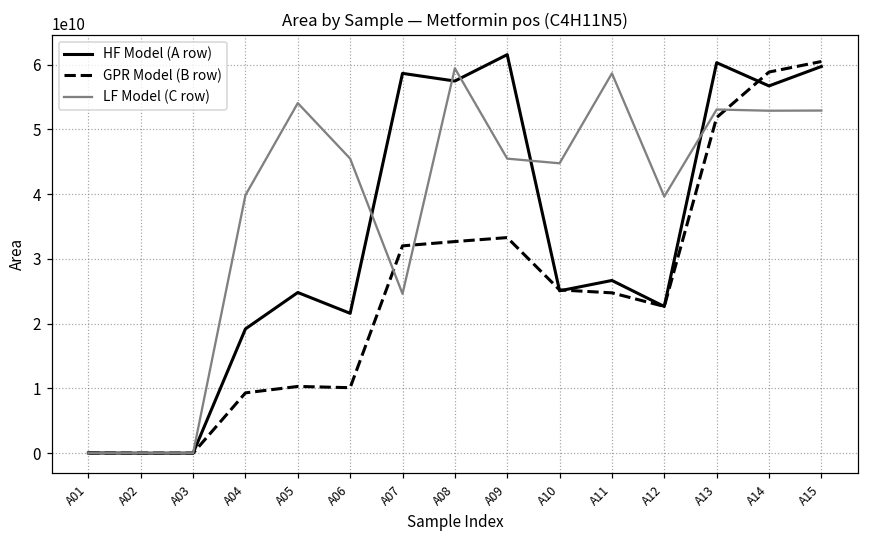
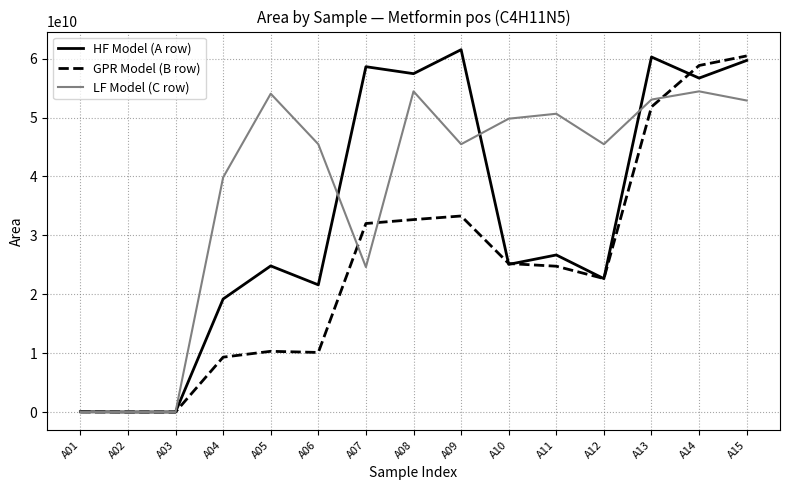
  {
    "LF Model (C row)": {
      "A04": 40000000000,
      "A05": 54000000000,
      "A06": 45000000000,
      "A07": 25000000000,
-     "A08": 59000000000,
+     "A08": 54000000000,
      "A09": 45000000000,
-     "A10": 45000000000,
-     "A11": 59000000000,
-     "A12": 40000000000,
+     "A10": 50000000000,
+     "A11": 51000000000,
+     "A12": 45000000000,
      "A13": 53000000000,
-     "A14": 53000000000,
+     "A14": 54000000000,
      "A15": 53000000000
    }
  }
